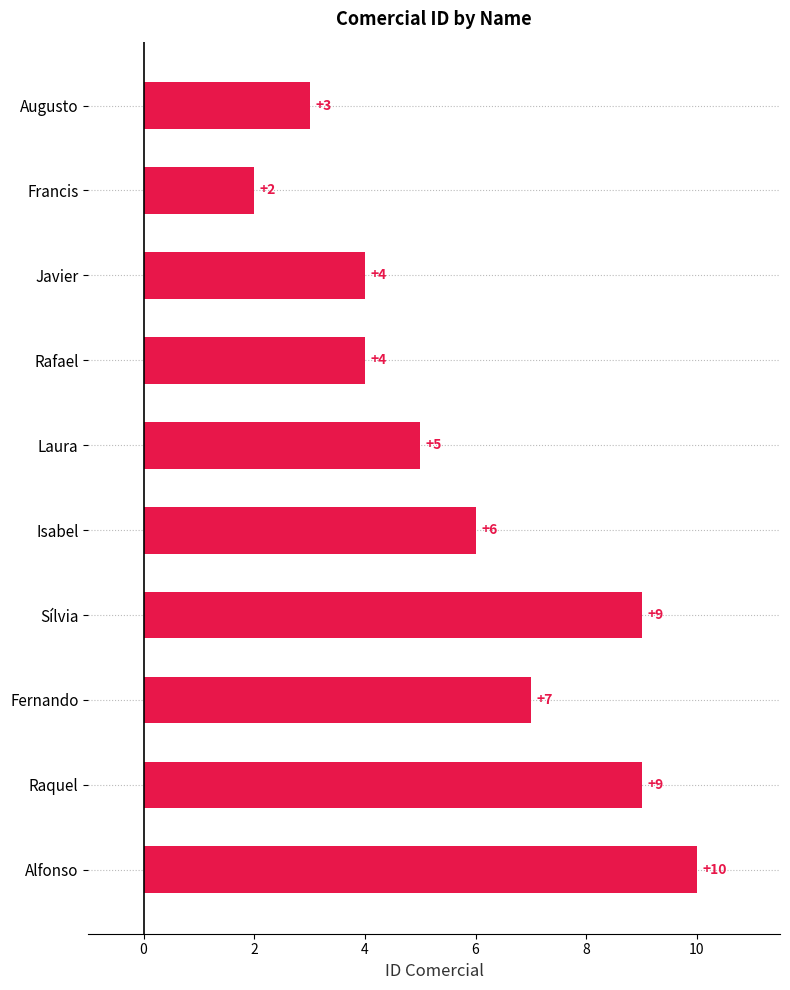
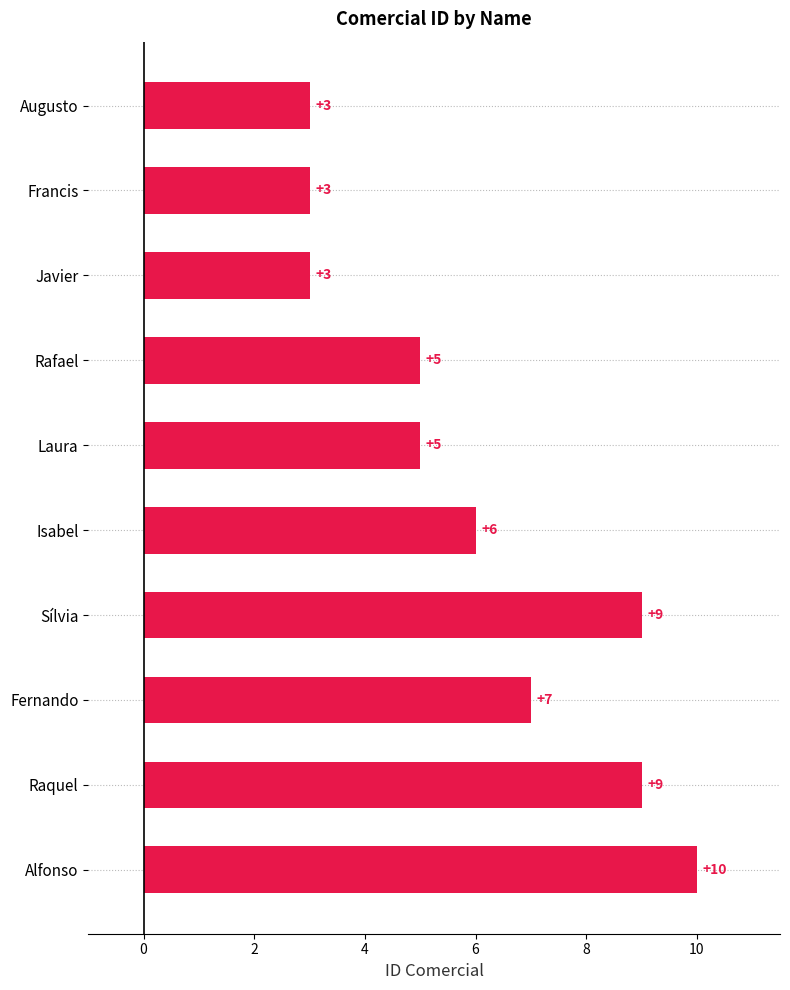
  {
    "Augusto": "+3",
-   "Francis": "+2",
-   "Javier": "+4",
-   "Rafael": "+4",
+   "Francis": "+3",
+   "Javier": "+3",
+   "Rafael": "+5",
    "Laura": "+5",
    "Isabel": "+6",
    "Sílvia": "+9",
    "Fernando": "+7",
    "Raquel": "+9",
    "Alfonso": "+10"
  }
